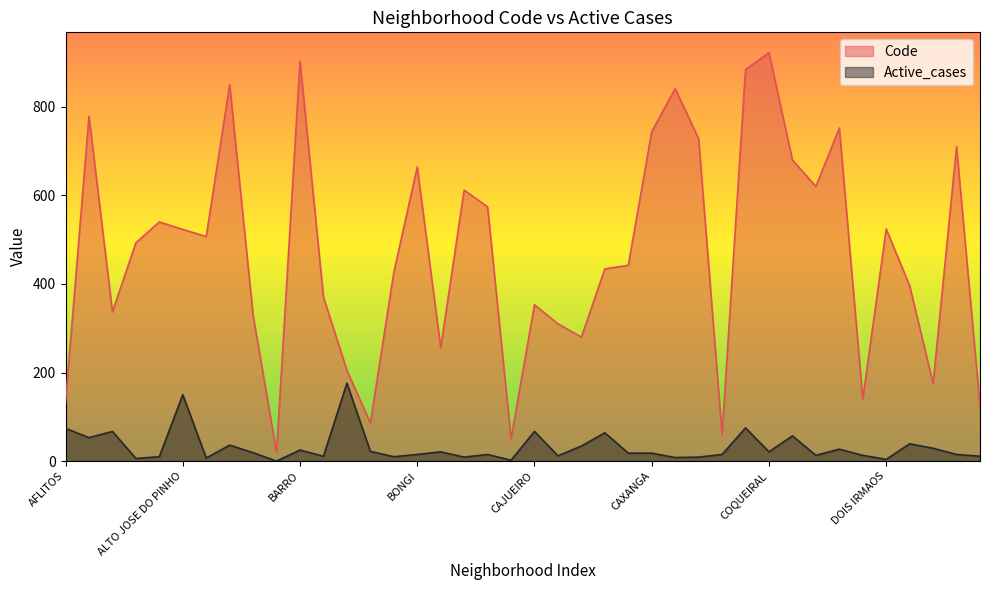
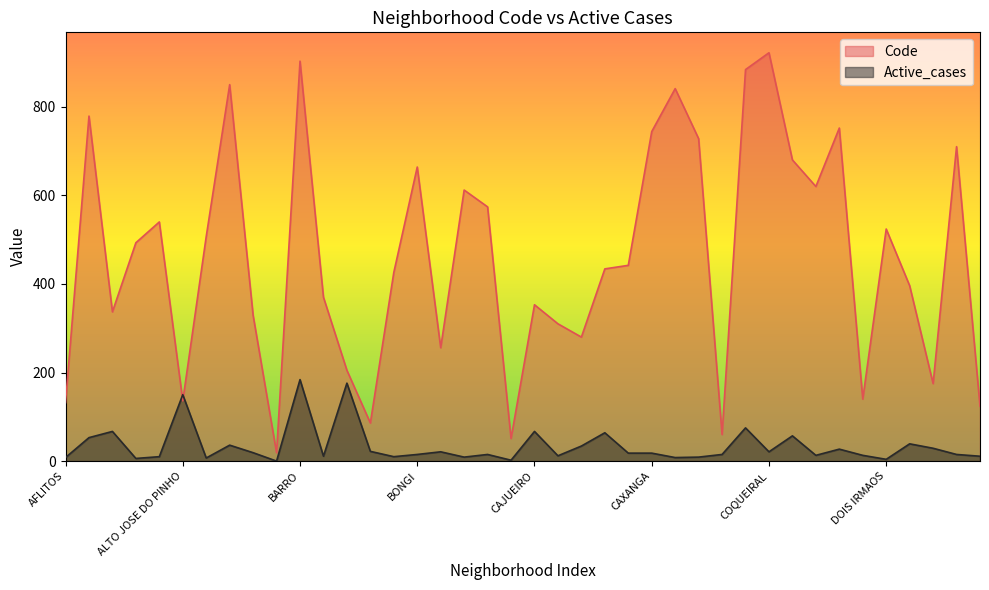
  {
    "Code": {
      "AFLITOS": 130,
-     "ALTO JOSE DO PINHO": 520,
+     "ALTO JOSE DO PINHO": 140,
      "BARRO": 900,
      "BONGI": 660,
      "CAJUEIRO": 350,
      "CAXANGA": 740,
      "COQUEIRAL": 920,
      "DOIS IRMAOS": 520
    },
    "Active_cases": {
-     "AFLITOS": 70,
+     "AFLITOS": 10,
      "ALTO JOSE DO PINHO": 150,
-     "BARRO": 30,
+     "BARRO": 180,
      "BONGI": 20,
      "CAJUEIRO": 70,
      "CAXANGA": 20,
      "COQUEIRAL": 20,
      "DOIS IRMAOS": 0
    }
  }
